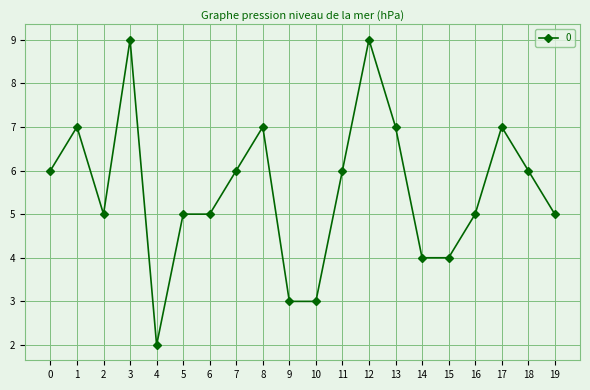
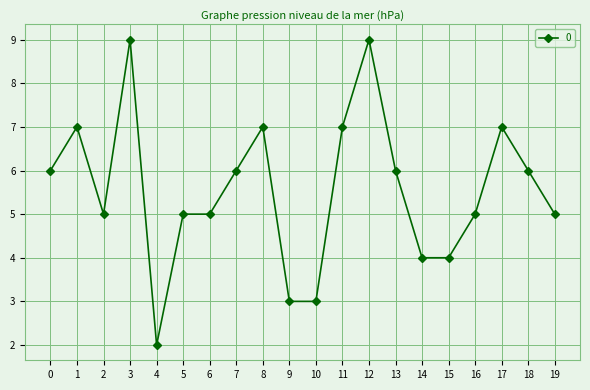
  {
    "0": 6,
    "1": 7,
    "2": 5,
    "3": 9,
    "4": 2,
    "5": 5,
    "6": 5,
    "7": 6,
    "8": 7,
    "9": 3,
    "10": 3,
-   "11": 6,
+   "11": 7,
    "12": 9,
-   "13": 7,
+   "13": 6,
    "14": 4,
    "15": 4,
    "16": 5,
    "17": 7,
    "18": 6,
    "19": 5
  }
